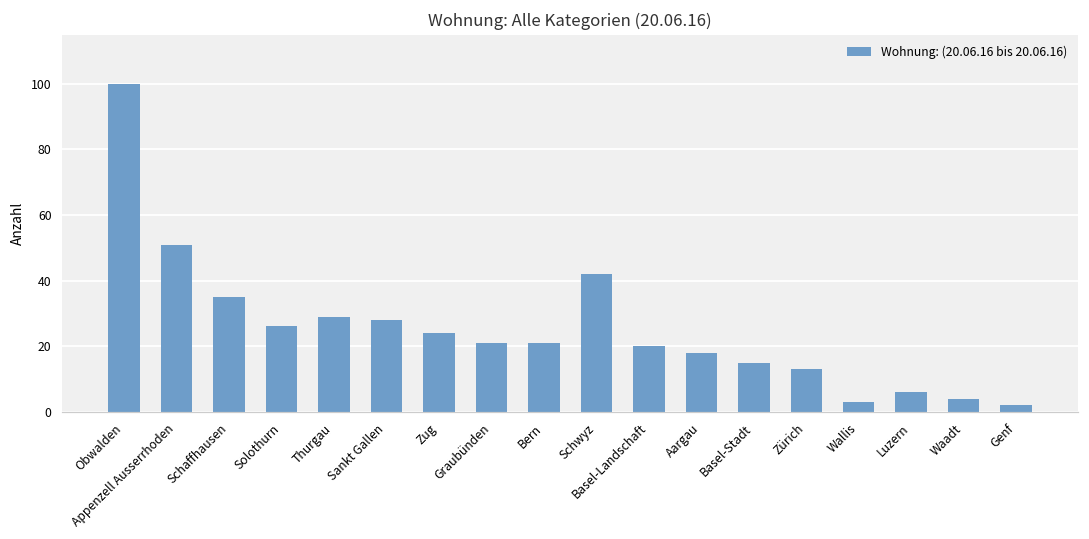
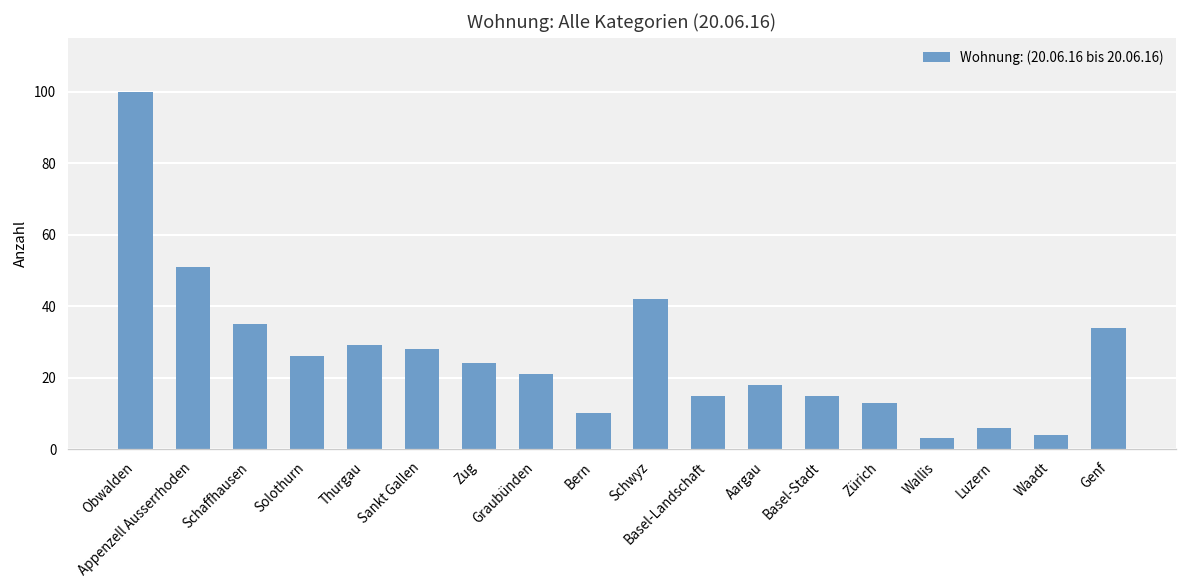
  {
    "Obwalden": 100,
    "Appenzell Ausserrhoden": 51,
    "Schaffhausen": 35,
    "Solothurn": 26,
    "Thurgau": 29,
    "Sankt Gallen": 28,
    "Zug": 24,
    "Graubünden": 21,
-   "Bern": 21,
+   "Bern": 10,
    "Schwyz": 42,
-   "Basel-Landschaft": 20,
+   "Basel-Landschaft": 15,
    "Aargau": 18,
    "Basel-Stadt": 15,
    "Zürich": 13,
    "Wallis": 3,
    "Luzern": 6,
    "Waadt": 4,
-   "Genf": 2
+   "Genf": 34
  }
